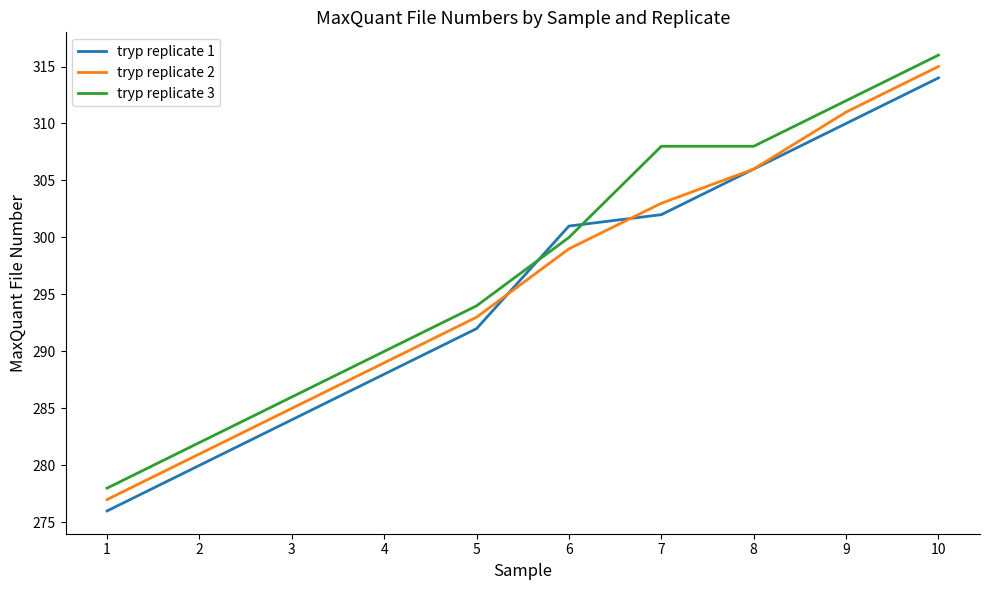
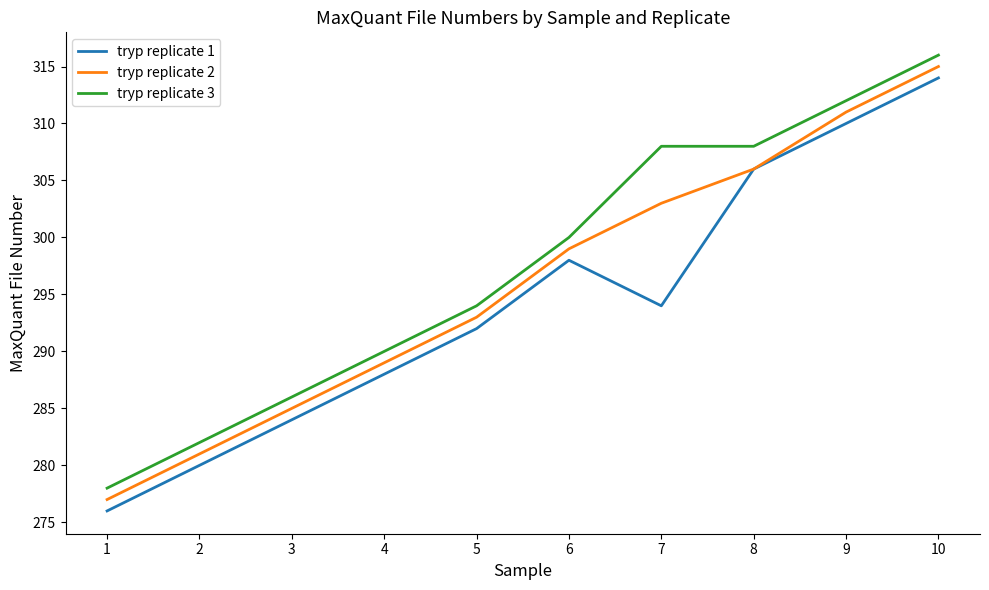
  {
    "tryp replicate 1": {
      "1": 276,
      "2": 280,
      "3": 284,
      "4": 288,
      "5": 292,
-     "6": 301,
-     "7": 302,
+     "6": 298,
+     "7": 294,
      "9": 310,
      "10": 314
    },
    "tryp replicate 2": {
      "1": 277,
      "2": 281,
      "3": 285,
      "4": 289,
      "5": 293,
      "6": 299,
      "7": 303,
      "9": 311,
      "10": 315
    },
    "tryp replicate 3": {
      "1": 278,
      "2": 282,
      "3": 286,
      "4": 290,
      "5": 294,
      "6": 300,
      "7": 308,
      "8": 308,
      "9": 312,
      "10": 316
    }
  }
